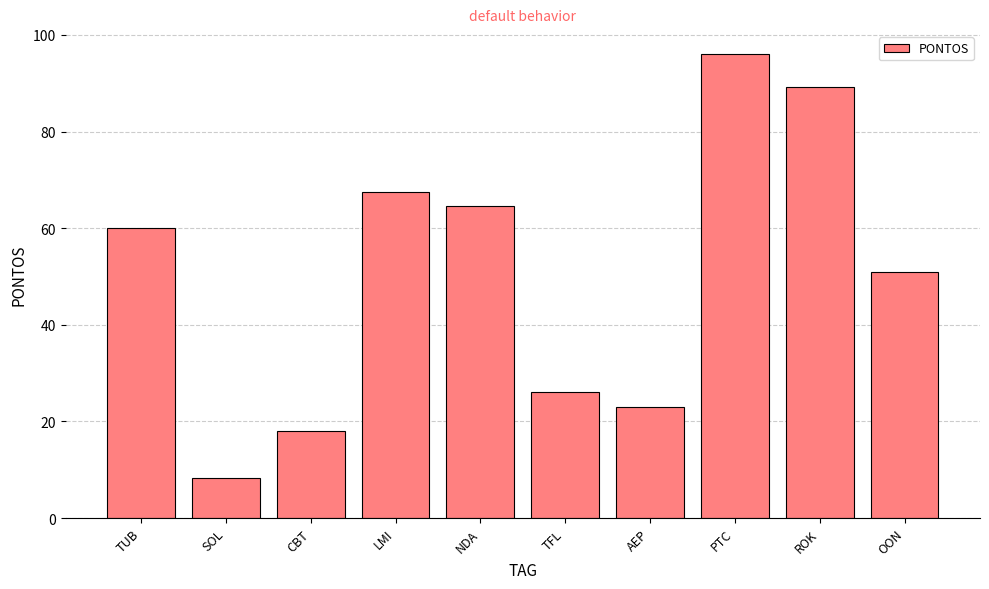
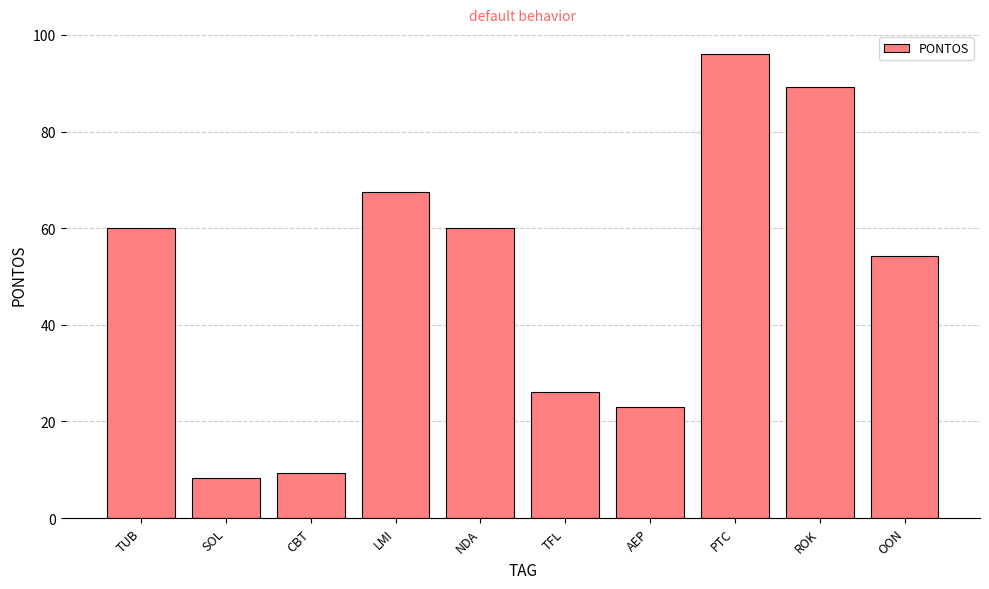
  {
    "TUB": 60,
    "SOL": 8,
-   "CBT": 18,
+   "CBT": 9,
    "LMI": 68,
-   "NDA": 65,
+   "NDA": 60,
    "TFL": 26,
    "AEP": 23,
    "PTC": 96,
    "ROK": 89,
-   "OON": 51
+   "OON": 54
  }
